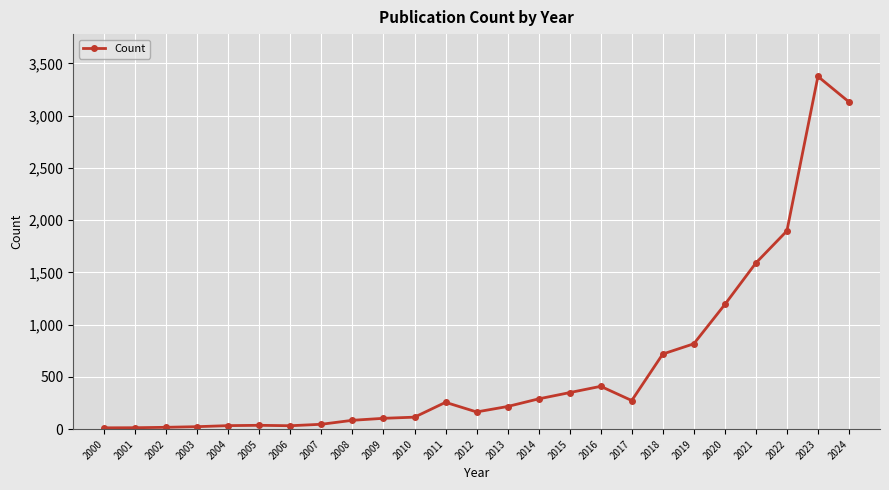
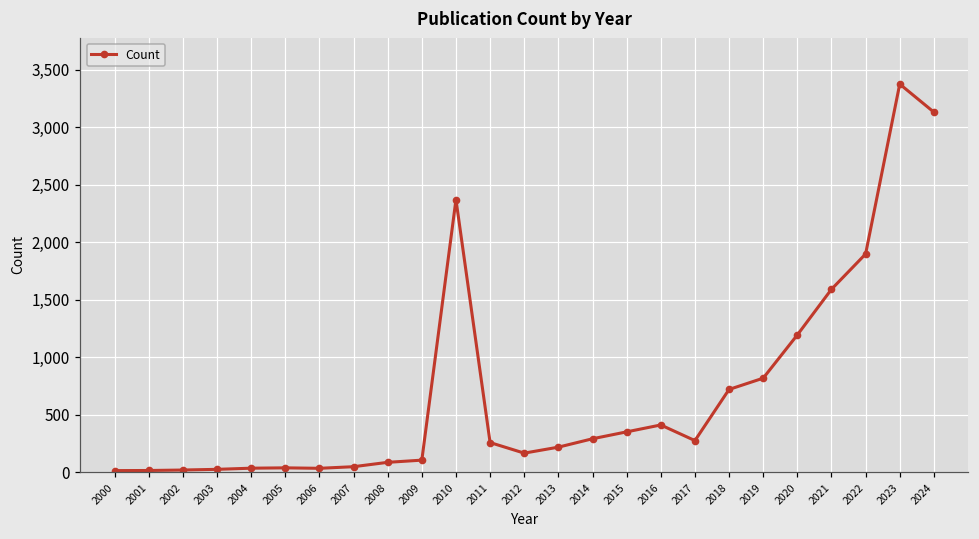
  {
    "2000": "10",
    "2001": "10",
    "2002": "20",
    "2003": "20",
    "2004": "30",
    "2005": "40",
    "2006": "30",
    "2007": "50",
    "2008": "90",
    "2009": "100",
-   "2010": "120",
+   "2010": "2,370",
    "2011": "260",
    "2012": "170",
    "2013": "220",
    "2014": "290",
    "2015": "350",
    "2016": "410",
    "2017": "270",
    "2018": "720",
    "2019": "820",
    "2020": "1,190",
    "2021": "1,590",
    "2022": "1,900",
    "2023": "3,380",
    "2024": "3,130"
  }
